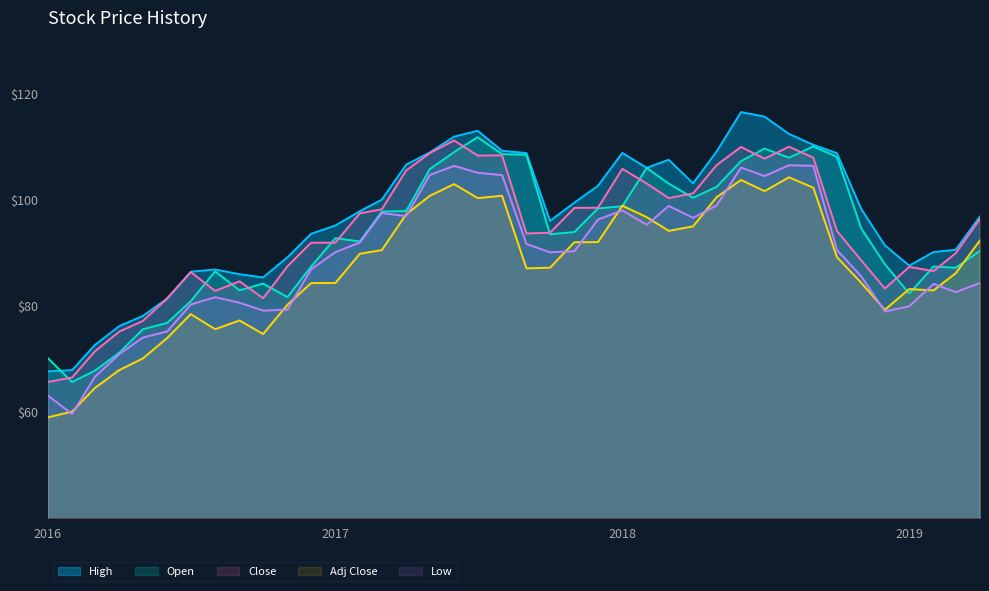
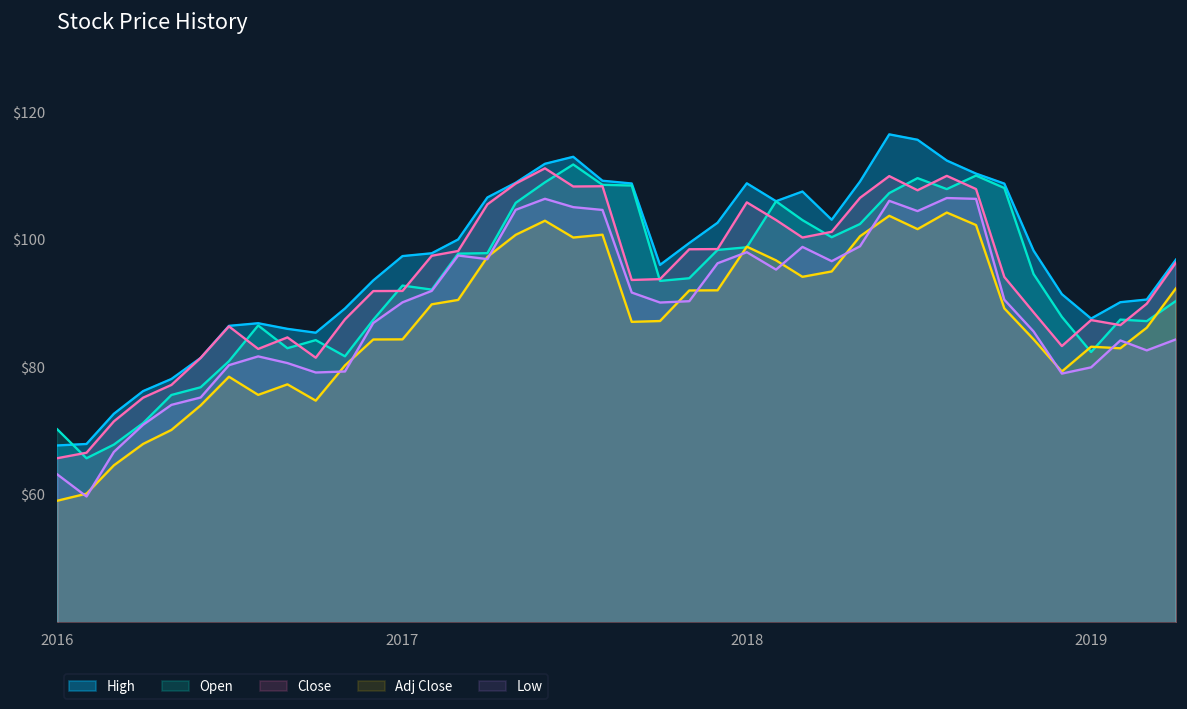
  {
    "High": {
      "2016": "$68",
-     "2017": "$95",
+     "2017": "$97",
      "2018": "$109"
    }
  }
